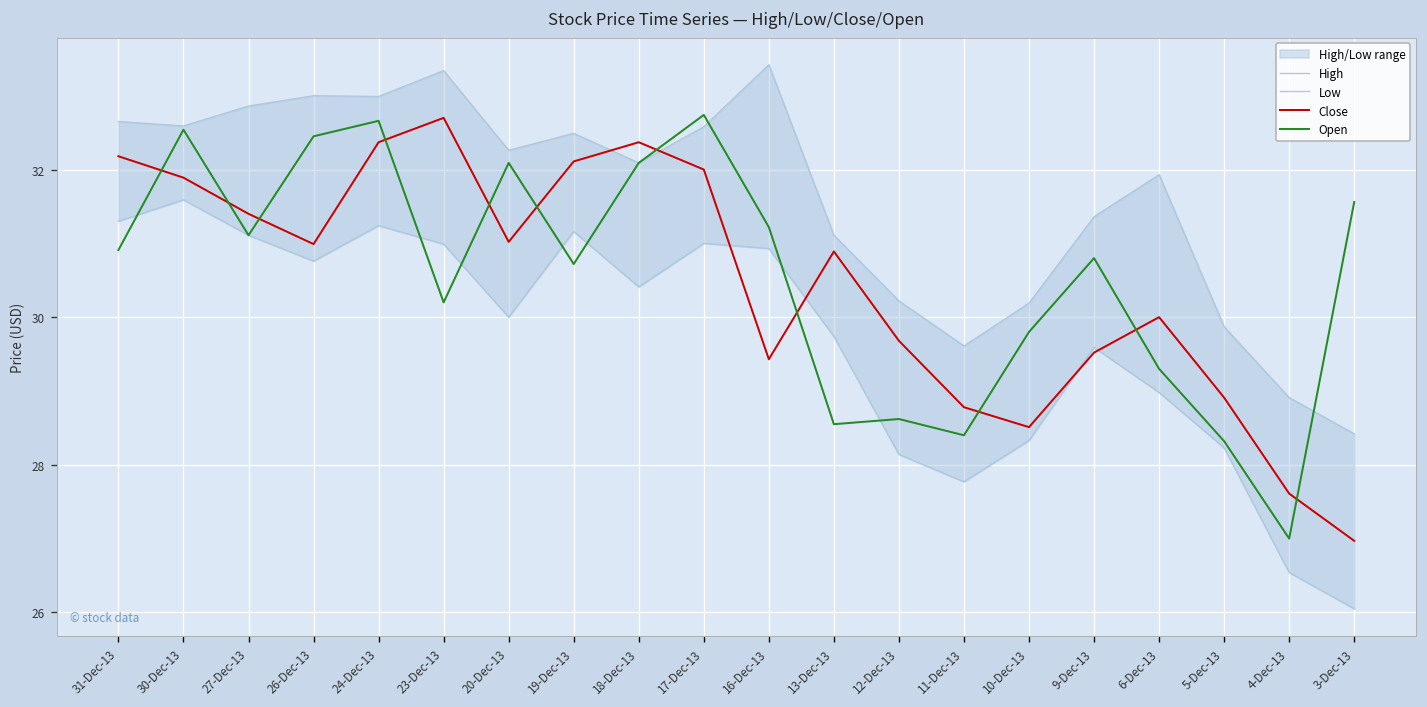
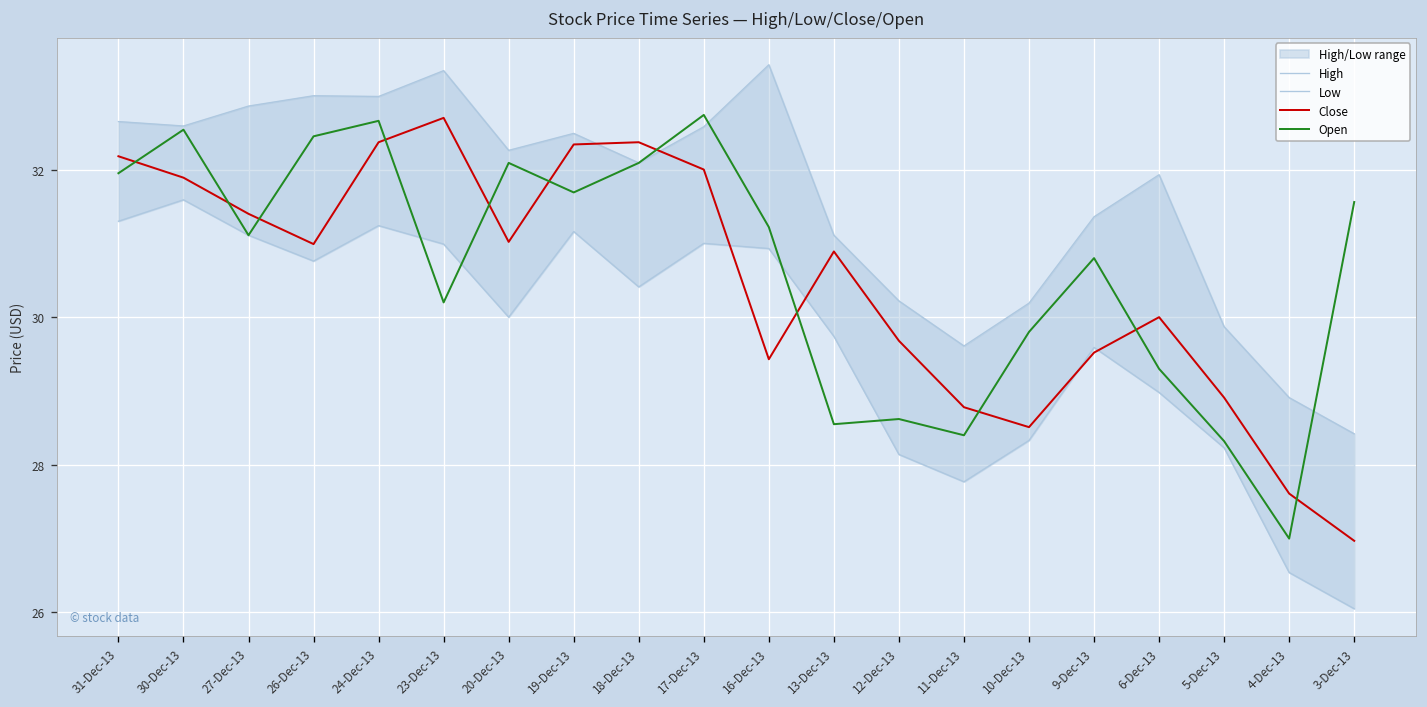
  {
    "Close": {
      "31-Dec-13": 32.2,
      "30-Dec-13": 31.9,
      "27-Dec-13": 31.4,
      "26-Dec-13": 31.0,
      "24-Dec-13": 32.4,
      "23-Dec-13": 32.7,
      "20-Dec-13": 31.0,
-     "19-Dec-13": 32.1,
+     "19-Dec-13": 32.3,
      "18-Dec-13": 32.4,
      "17-Dec-13": 32.0,
      "16-Dec-13": 29.4,
      "13-Dec-13": 30.9,
      "12-Dec-13": 29.7,
      "11-Dec-13": 28.8,
      "10-Dec-13": 28.5,
      "9-Dec-13": 29.5,
      "6-Dec-13": 30.0,
      "5-Dec-13": 28.9,
      "4-Dec-13": 27.6,
      "3-Dec-13": 27.0
    },
    "Open": {
-     "31-Dec-13": 30.9,
+     "31-Dec-13": 32.0,
      "30-Dec-13": 32.5,
      "26-Dec-13": 32.5,
      "24-Dec-13": 32.7,
      "23-Dec-13": 30.2,
      "20-Dec-13": 32.1,
-     "19-Dec-13": 30.7,
+     "19-Dec-13": 31.7,
      "17-Dec-13": 32.7,
      "16-Dec-13": 31.2,
      "13-Dec-13": 28.6,
      "12-Dec-13": 28.6,
      "11-Dec-13": 28.4,
      "10-Dec-13": 29.8,
      "9-Dec-13": 30.8,
      "6-Dec-13": 29.3,
      "5-Dec-13": 28.3,
      "4-Dec-13": 27.0,
      "3-Dec-13": 31.6
    }
  }
